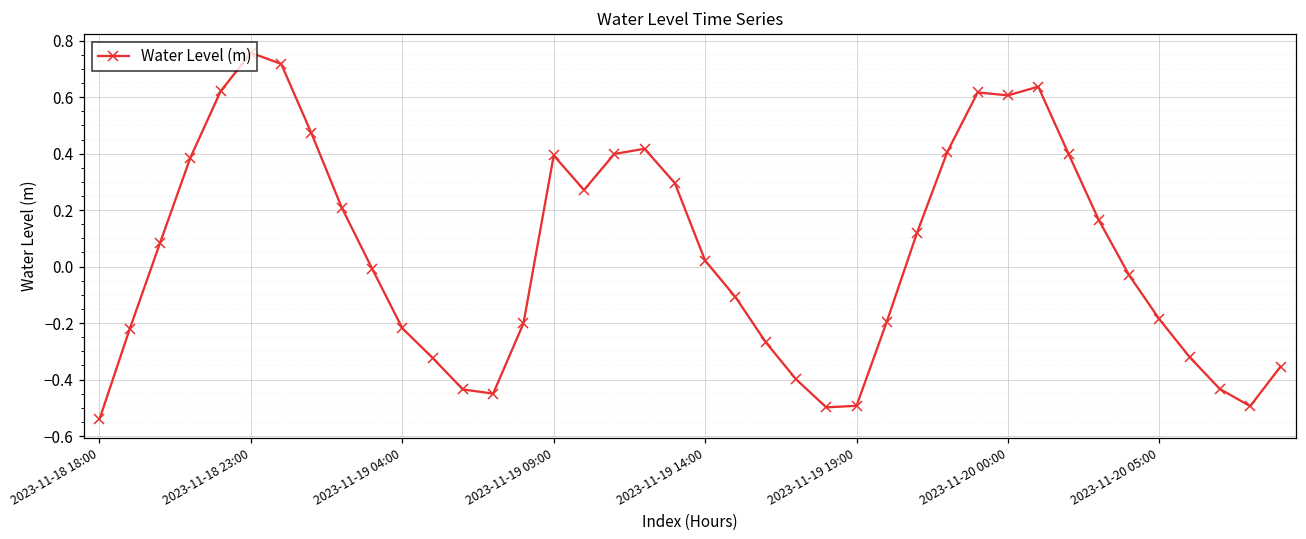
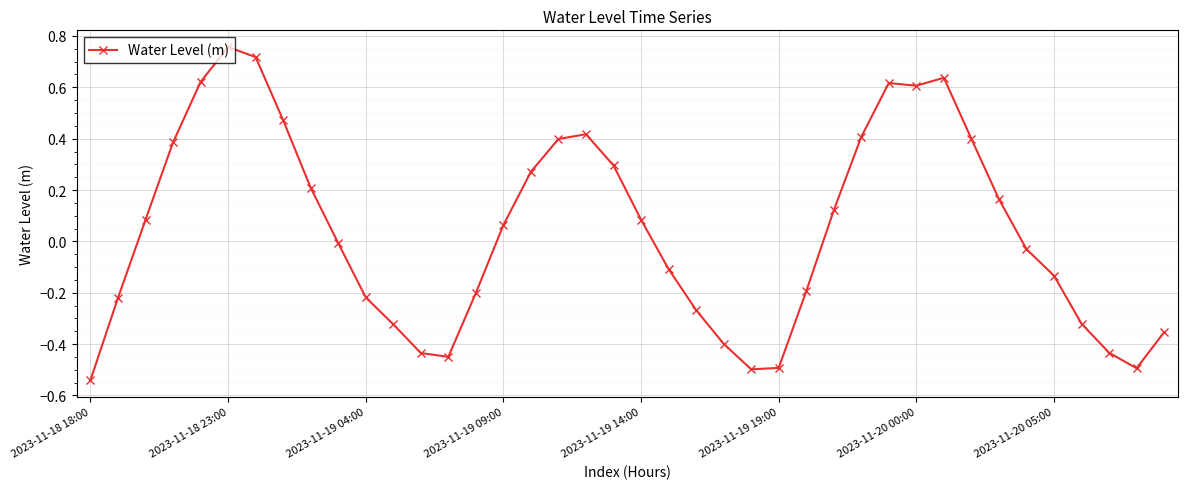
  {
    "2023-11-18 18:00": -0.54,
    "2023-11-19 04:00": -0.22,
-   "2023-11-19 09:00": 0.39,
-   "2023-11-19 14:00": 0.02,
+   "2023-11-19 09:00": 0.06,
+   "2023-11-19 14:00": 0.08,
    "2023-11-19 19:00": -0.49,
    "2023-11-20 00:00": 0.61,
-   "2023-11-20 05:00": -0.19
+   "2023-11-20 05:00": -0.13
  }
